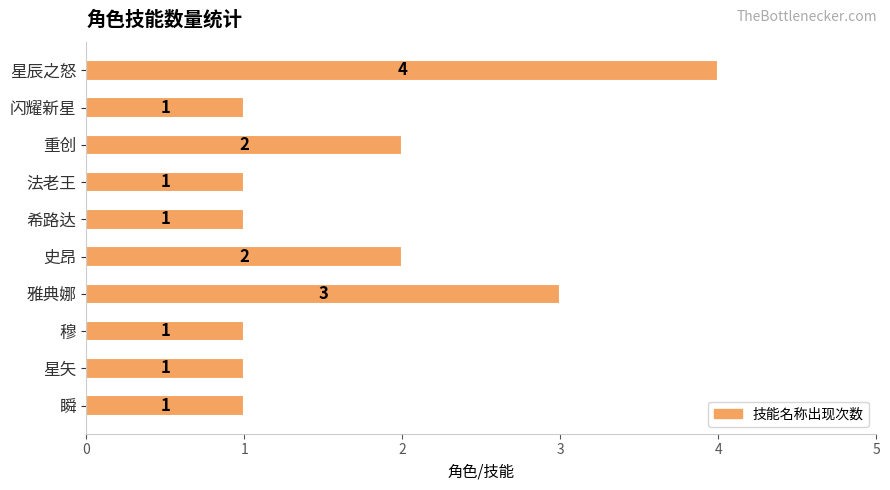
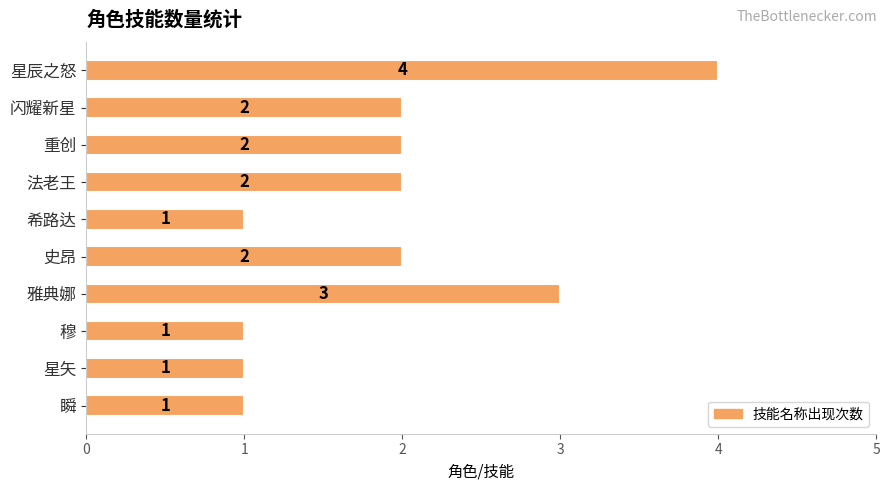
  {
    "星辰之怒": 4,
-   "闪耀新星": 1,
+   "闪耀新星": 2,
    "重创": 2,
-   "法老王": 1,
+   "法老王": 2,
    "希路达": 1,
    "史昂": 2,
    "雅典娜": 3,
    "穆": 1,
    "星矢": 1,
    "瞬": 1
  }
